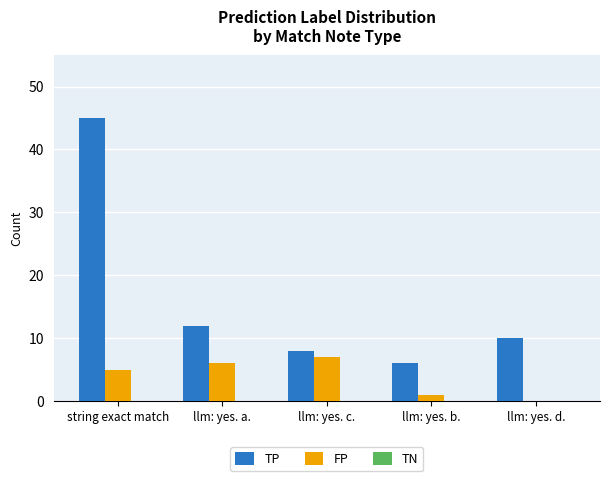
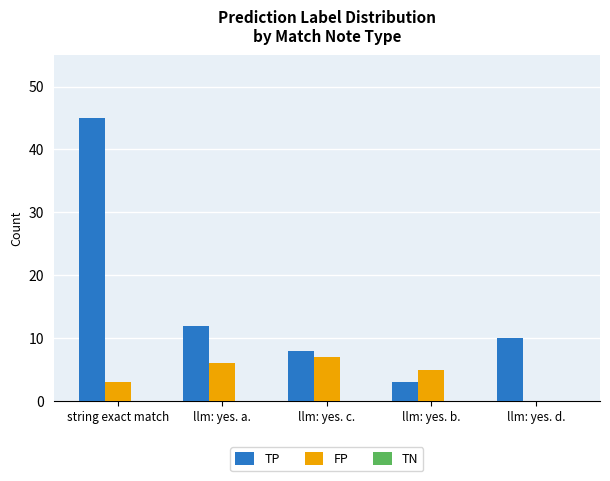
  {
    "TP": {
      "string exact match": 45,
      "llm: yes. a.": 12,
      "llm: yes. c.": 8,
-     "llm: yes. b.": 6,
+     "llm: yes. b.": 3,
      "llm: yes. d.": 10
    },
    "FP": {
-     "string exact match": 5,
+     "string exact match": 3,
      "llm: yes. a.": 6,
      "llm: yes. c.": 7,
-     "llm: yes. b.": 1,
+     "llm: yes. b.": 5,
      "llm: yes. d.": 0
    },
    "TN": {
      "string exact match": 0,
      "llm: yes. a.": 0,
      "llm: yes. c.": 0,
      "llm: yes. b.": 0,
      "llm: yes. d.": 0
    }
  }
